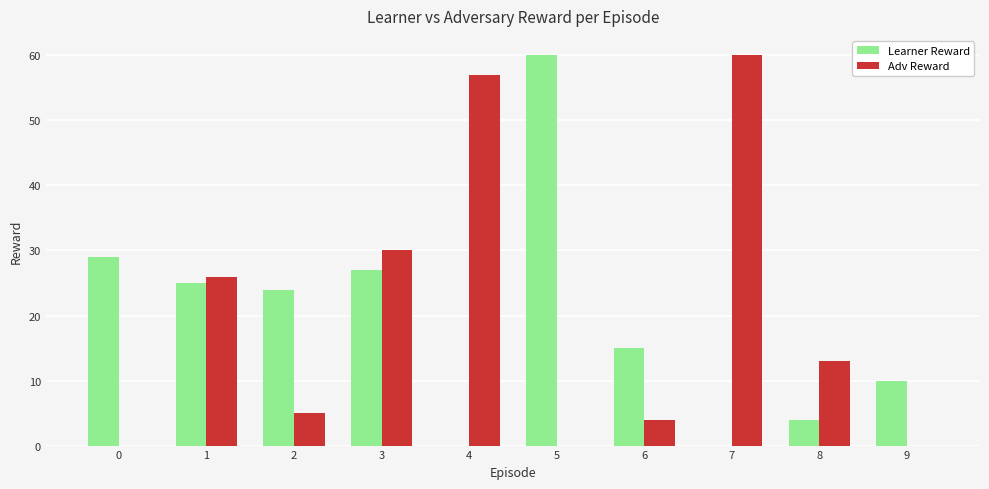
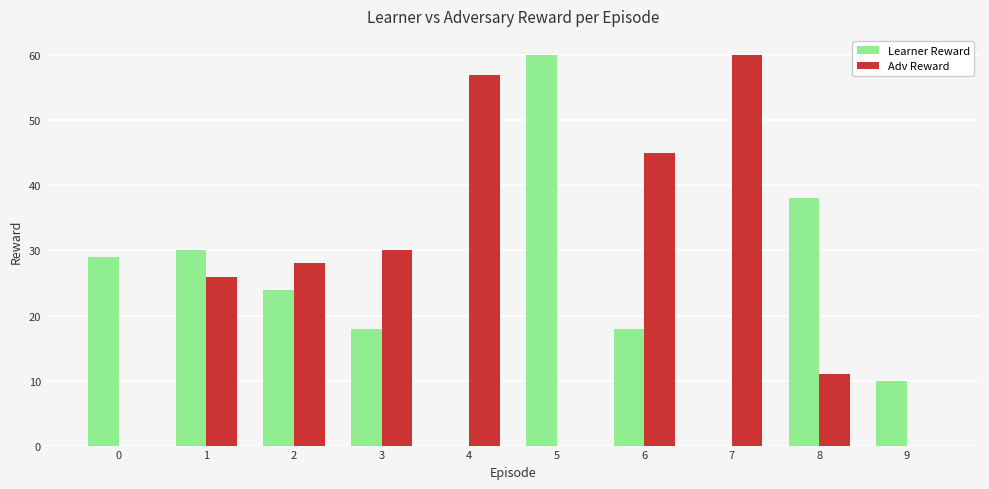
  {
    "Learner Reward": {
      "0": 29,
-     "1": 25,
+     "1": 30,
      "2": 24,
-     "3": 27,
+     "3": 18,
      "4": 0,
      "5": 60,
-     "6": 15,
+     "6": 18,
      "7": 0,
-     "8": 4,
+     "8": 38,
      "9": 10
    },
    "Adv Reward": {
      "0": 0,
      "1": 26,
-     "2": 5,
+     "2": 28,
      "3": 30,
      "4": 57,
      "5": 0,
-     "6": 4,
+     "6": 45,
      "7": 60,
-     "8": 13,
+     "8": 11,
      "9": 0
    }
  }
